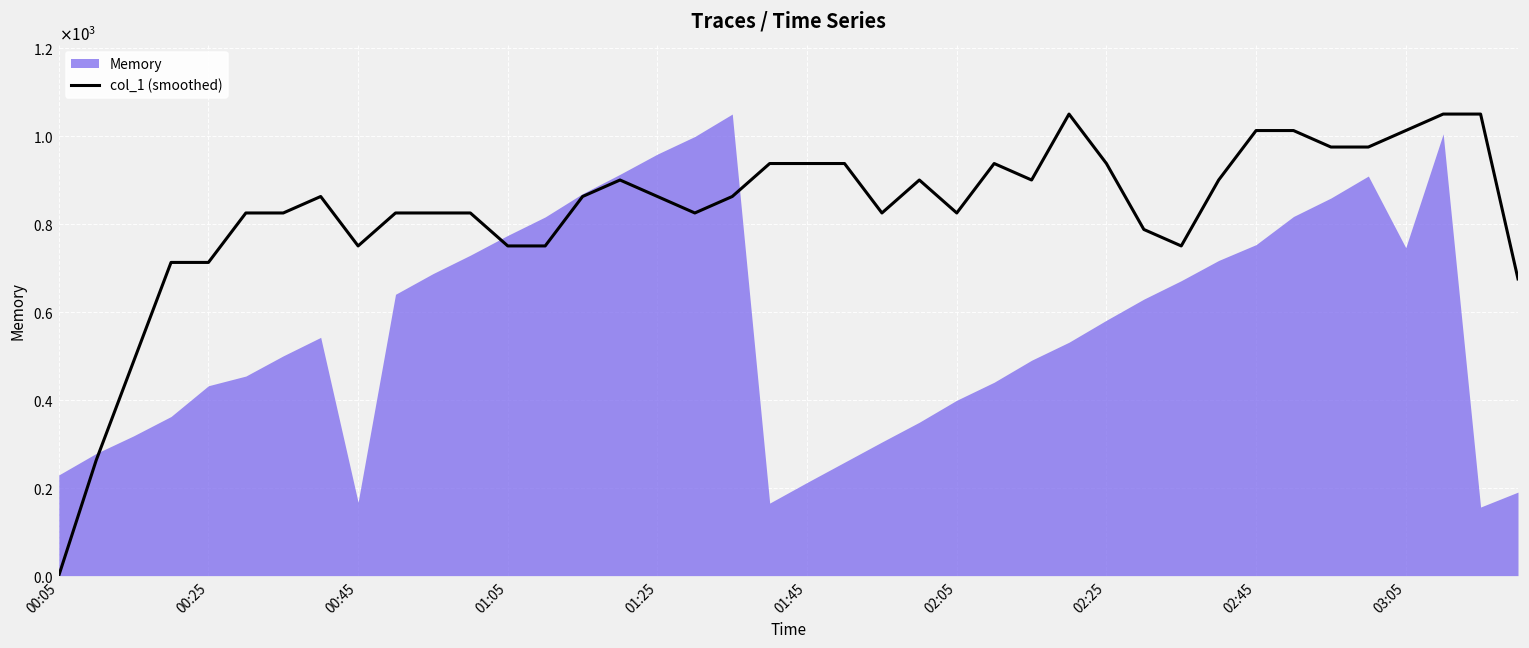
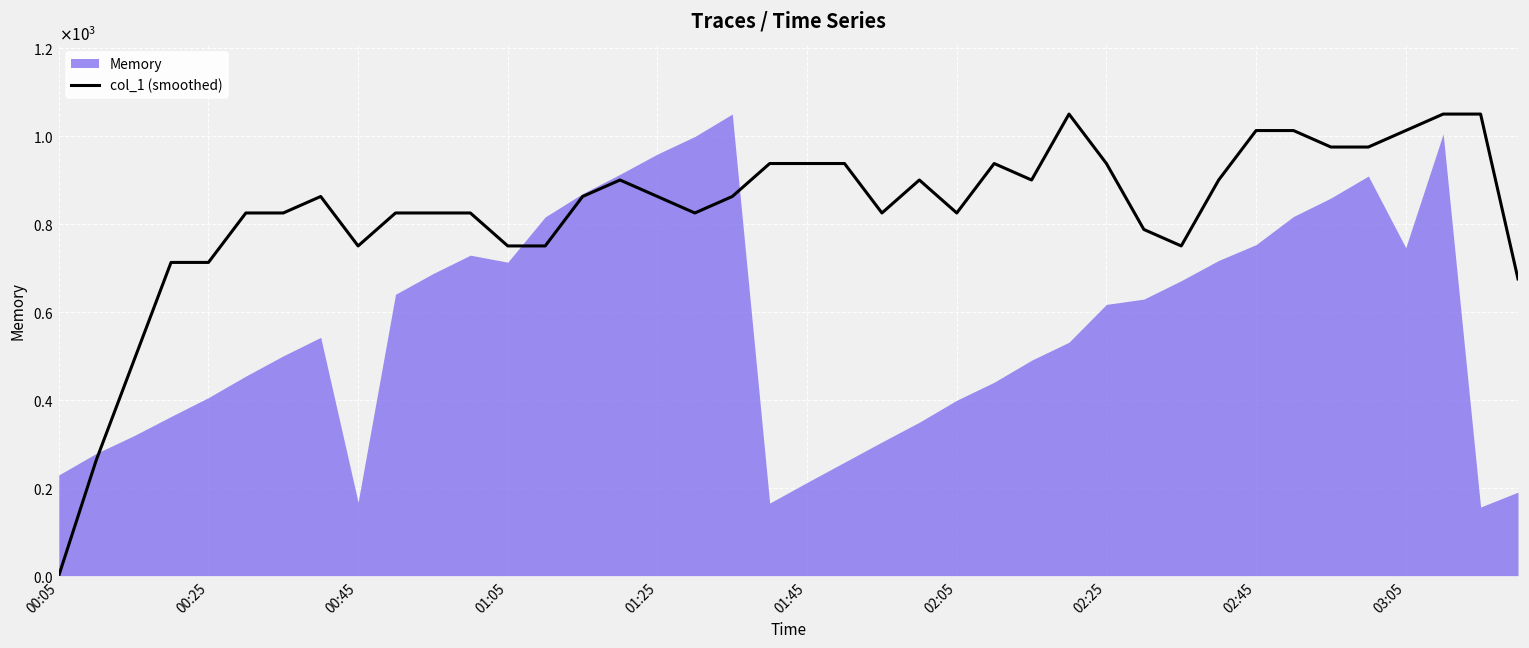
  {
    "col_1 (smoothed)": {
      "00:05": 0,
      "00:25": 710,
      "00:45": 750,
      "01:05": 750,
      "01:25": 860,
      "01:45": 940,
      "02:05": 820,
      "02:25": 940,
      "02:45": 1010,
      "03:05": 1010
    },
    "Memory": {
      "00:05": 230,
-     "00:25": 430,
+     "00:25": 410,
      "00:45": 170,
-     "01:05": 770,
+     "01:05": 710,
      "01:25": 960,
      "01:45": 210,
      "02:05": 400,
-     "02:25": 580,
+     "02:25": 620,
      "02:45": 750,
      "03:05": 750
    }
  }
